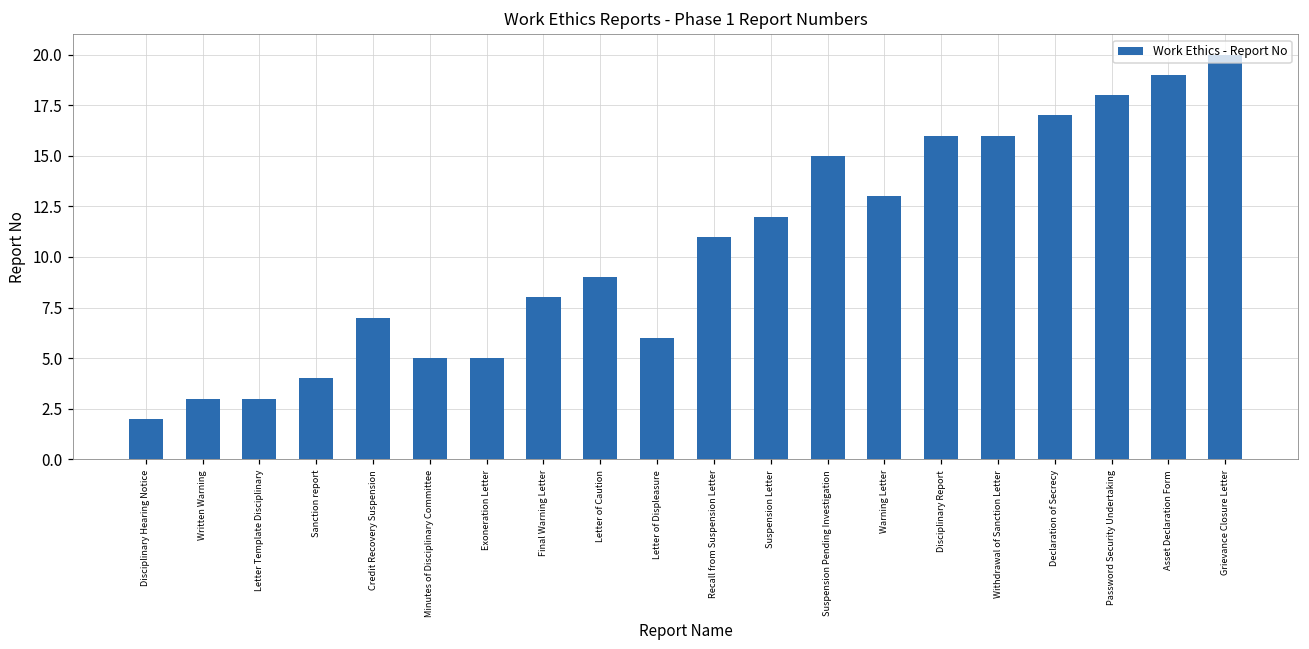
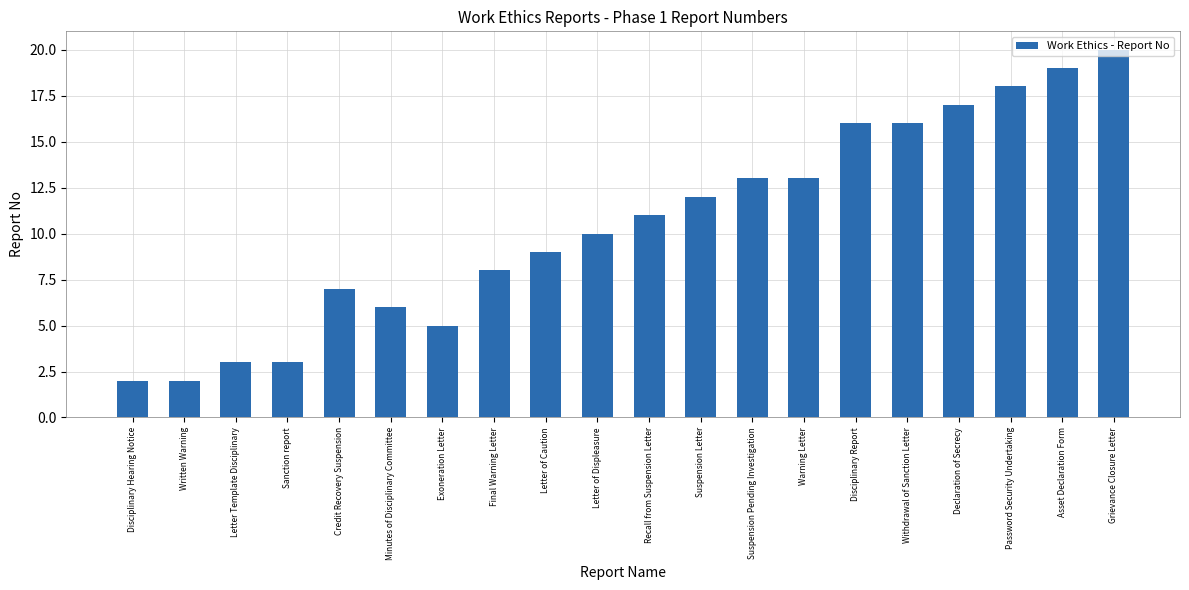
  {
    "Disciplinary Hearing Notice": 2,
-   "Written Warning": 3,
+   "Written Warning": 2,
    "Letter Template Disciplinary": 3,
-   "Sanction report": 4,
+   "Sanction report": 3,
    "Credit Recovery Suspension": 7,
-   "Minutes of Disciplinary Committee": 5,
+   "Minutes of Disciplinary Committee": 6,
    "Exoneration Letter": 5,
    "Final Warning Letter": 8,
    "Letter of Caution": 9,
-   "Letter of Displeasure": 6,
+   "Letter of Displeasure": 10,
    "Recall from Suspension Letter": 11,
    "Suspension Letter": 12,
-   "Suspension Pending Investigation": 15,
+   "Suspension Pending Investigation": 13,
    "Warning Letter": 13,
    "Disciplinary Report": 16,
    "Withdrawal of Sanction Letter": 16,
    "Declaration of Secrecy": 17,
    "Password Security Undertaking": 18,
    "Asset Declaration Form": 19
  }
